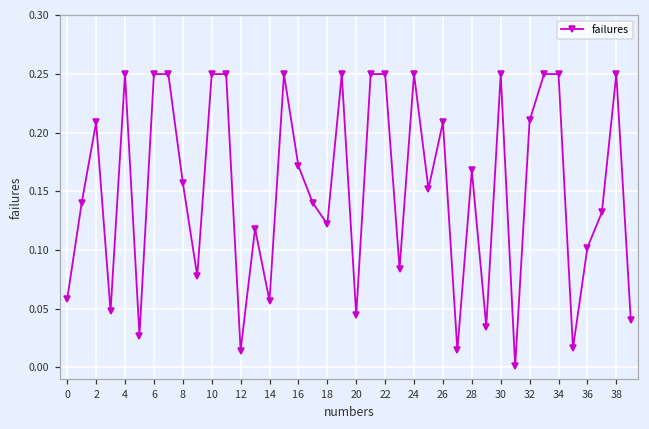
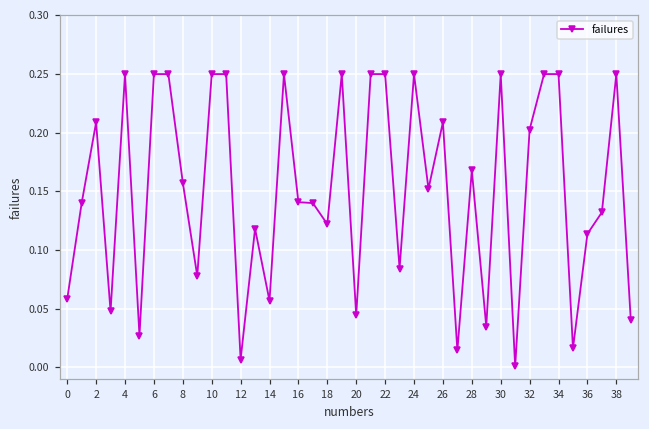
  {
    "0": 0.058,
    "2": 0.209,
    "4": 0.250,
    "6": 0.250,
    "8": 0.158,
    "10": 0.250,
-   "12": 0.014,
+   "12": 0.007,
    "14": 0.057,
-   "16": 0.172,
+   "16": 0.141,
    "18": 0.122,
    "20": 0.044,
    "22": 0.250,
    "24": 0.250,
    "26": 0.209,
    "28": 0.168,
    "30": 0.250,
-   "32": 0.210,
+   "32": 0.203,
    "34": 0.250,
-   "36": 0.102,
+   "36": 0.114,
    "38": 0.250
  }
